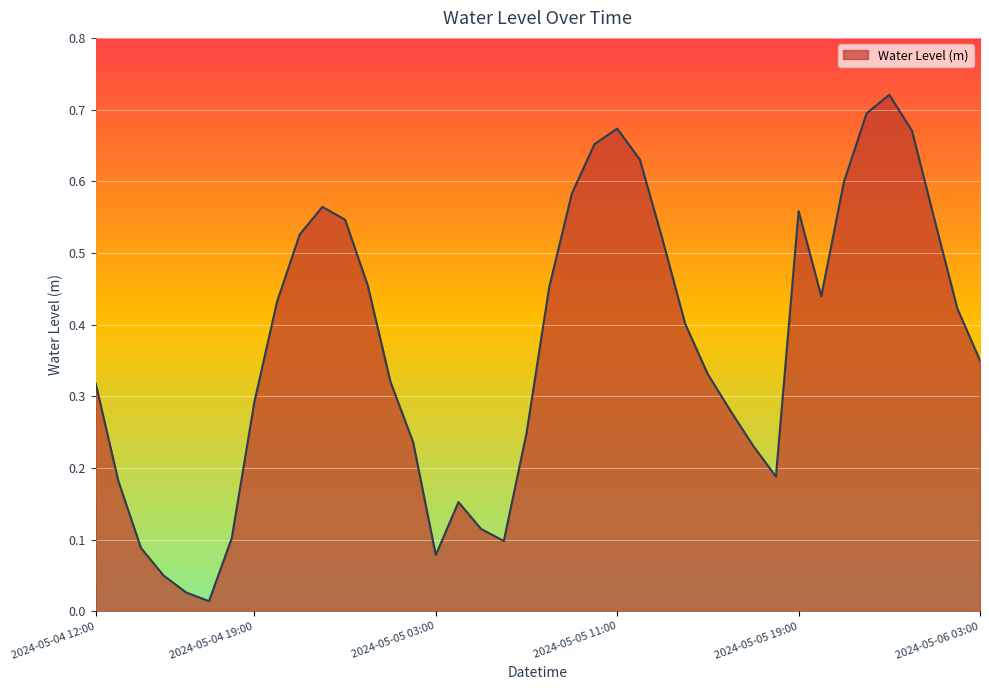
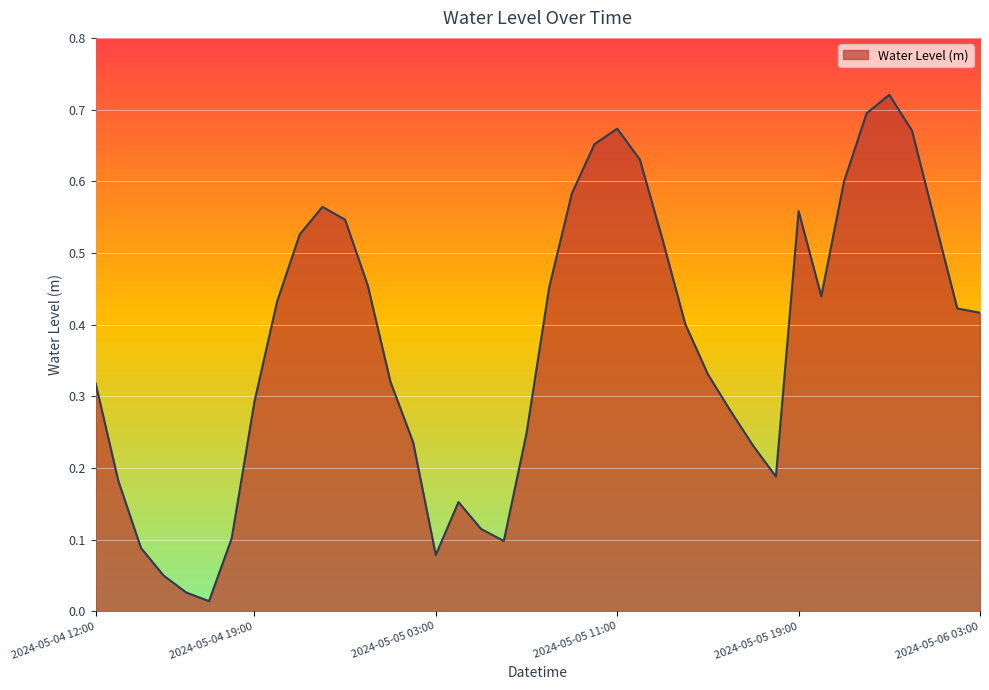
  {
    "2024-05-04 12:00": 0.32,
    "2024-05-04 19:00": 0.29,
    "2024-05-05 03:00": 0.08,
    "2024-05-05 11:00": 0.67,
    "2024-05-05 19:00": 0.56,
-   "2024-05-06 03:00": 0.35
+   "2024-05-06 03:00": 0.42
  }
